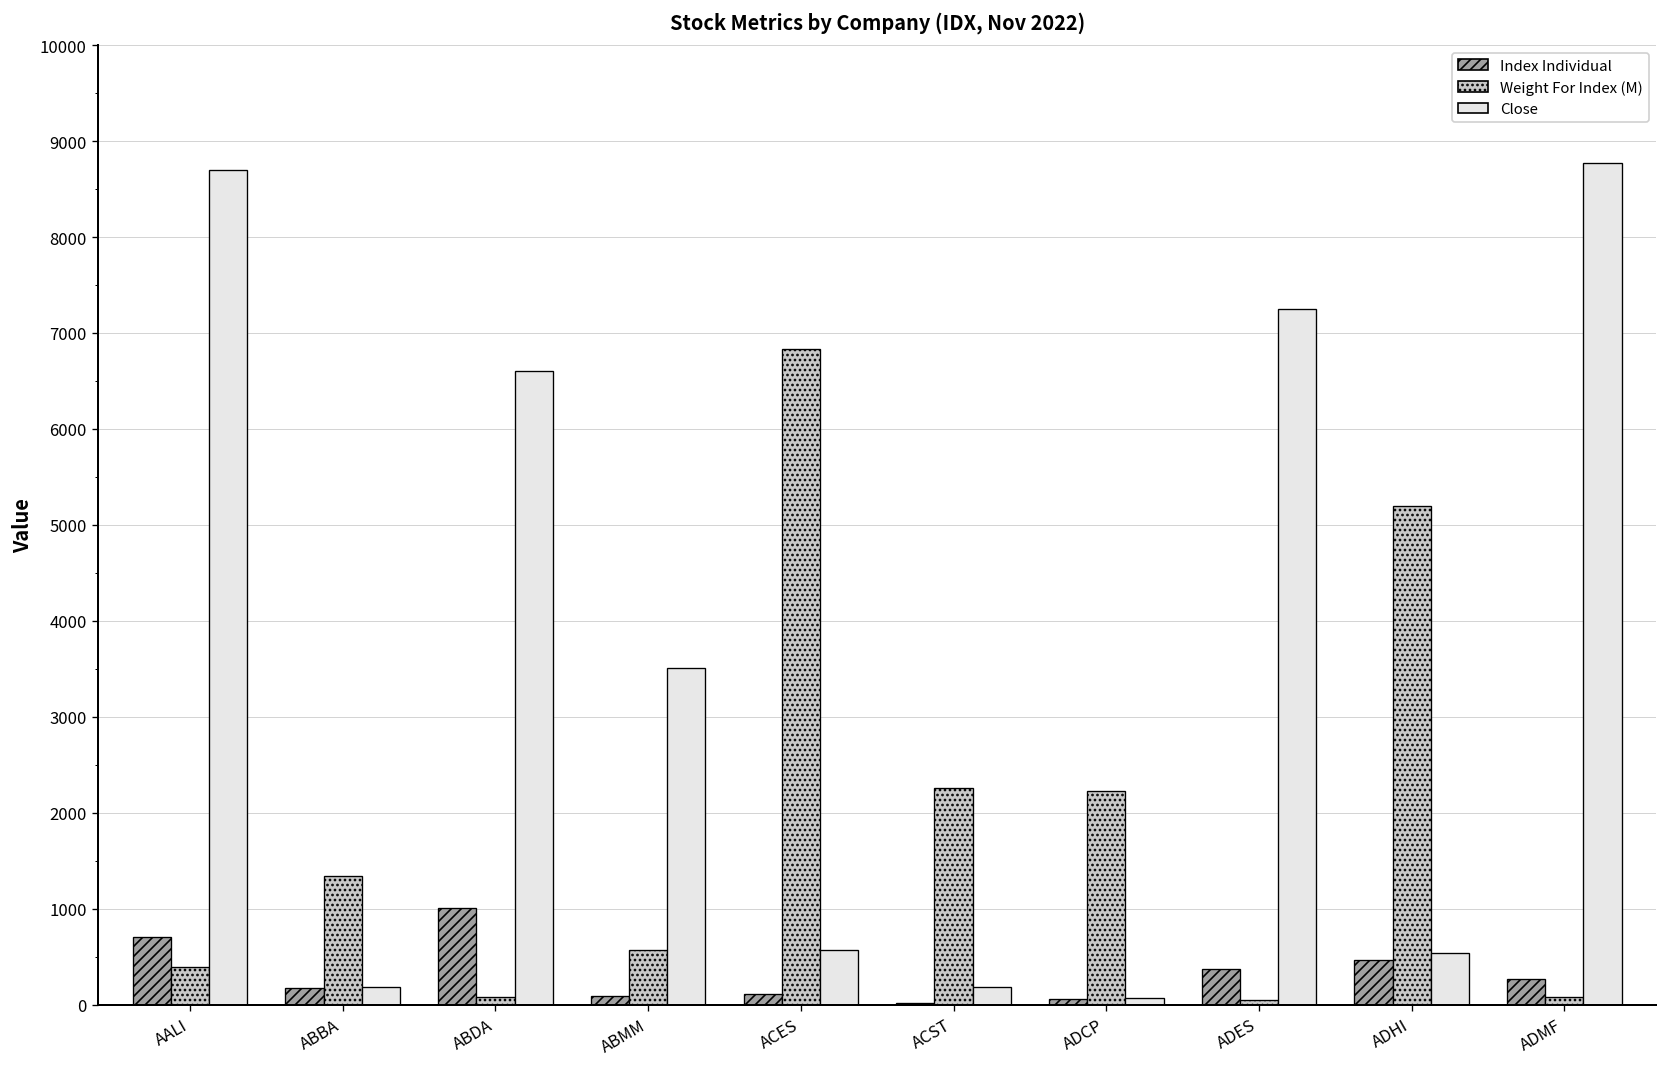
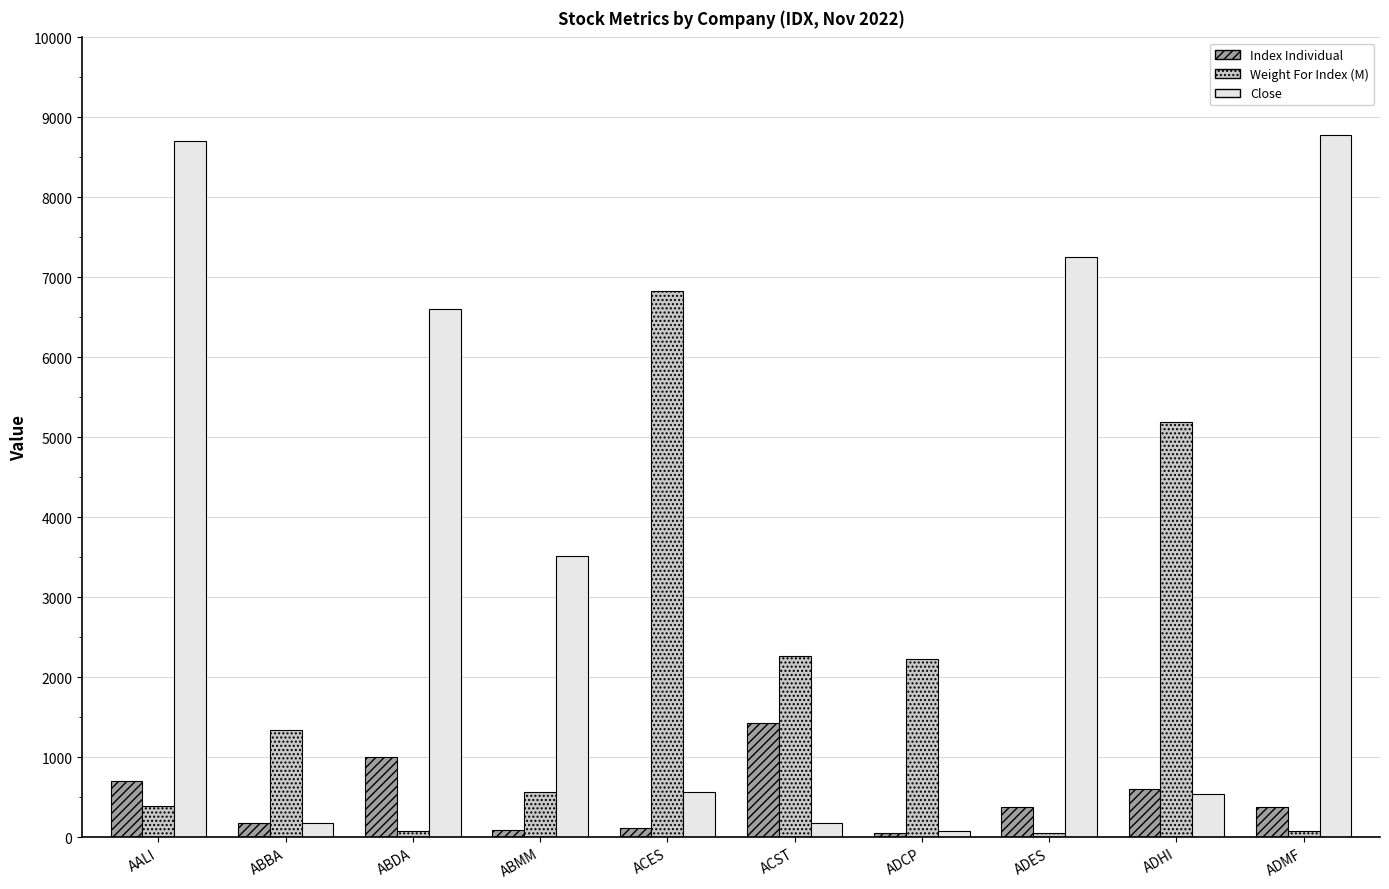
  {
    "Index Individual": {
      "AALI": 700,
      "ABBA": 200,
      "ABDA": 1000,
      "ABMM": 100,
      "ACES": 100,
-     "ACST": 0,
+     "ACST": 1400,
      "ADCP": 100,
      "ADES": 400,
-     "ADHI": 500,
-     "ADMF": 300
+     "ADHI": 600,
+     "ADMF": 400
    }
  }
